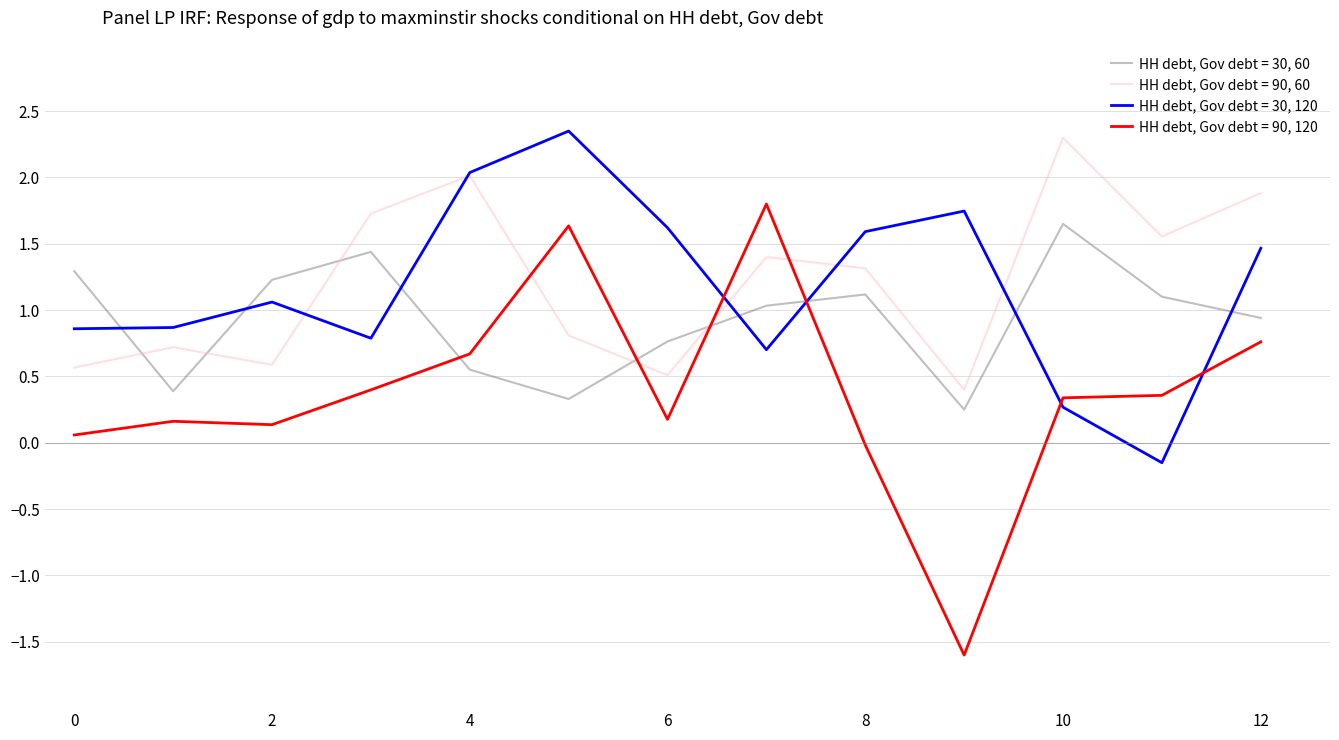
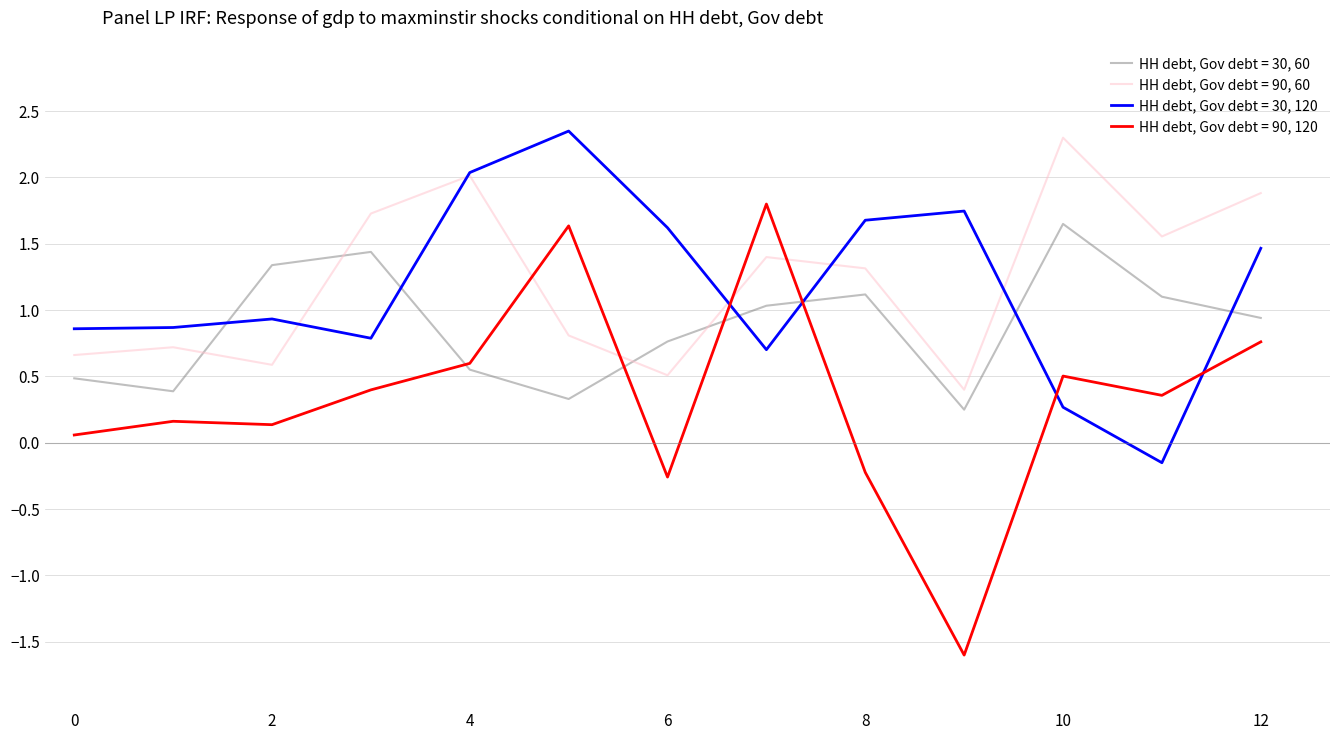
  {
    "HH debt, Gov debt = 30, 60": {
-     "0": 1.29,
-     "2": 1.23,
+     "0": 0.49,
+     "2": 1.34,
      "4": 0.55,
      "6": 0.76,
      "8": 1.12,
      "10": 1.65,
      "12": 0.94
    },
    "HH debt, Gov debt = 90, 60": {
-     "0": 0.57,
+     "0": 0.66,
      "2": 0.59,
      "4": 2.01,
      "6": 0.51,
      "8": 1.31,
      "10": 2.30,
      "12": 1.88
    },
    "HH debt, Gov debt = 30, 120": {
      "0": 0.86,
-     "2": 1.06,
+     "2": 0.93,
      "4": 2.04,
      "6": 1.62,
-     "8": 1.59,
+     "8": 1.68,
      "10": 0.27,
      "12": 1.47
    },
    "HH debt, Gov debt = 90, 120": {
      "0": 0.06,
      "2": 0.14,
-     "4": 0.67,
-     "6": 0.18,
-     "8": -0.02,
-     "10": 0.34,
+     "4": 0.60,
+     "6": -0.26,
+     "8": -0.22,
+     "10": 0.50,
      "12": 0.76
    }
  }
